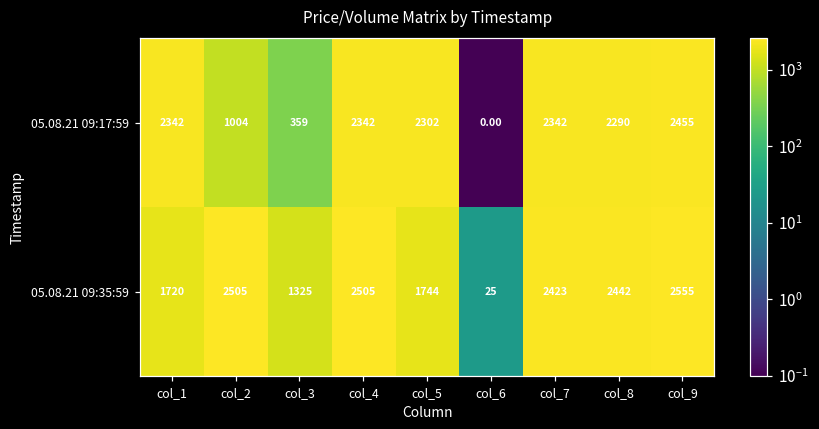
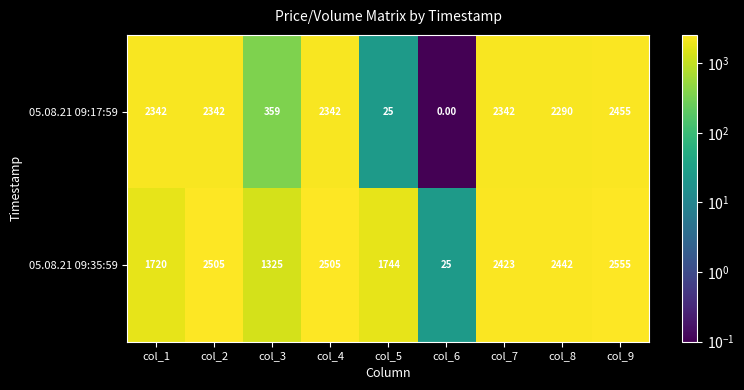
  {
    "05.08.21 09:17:59": {
      "col_1": 2342,
-     "col_2": 1004,
+     "col_2": 2342,
      "col_3": 359,
      "col_4": 2342,
-     "col_5": 2302,
+     "col_5": 25,
      "col_6": 0.00,
      "col_7": 2342,
      "col_8": 2290,
      "col_9": 2455
    },
    "05.08.21 09:35:59": {
      "col_1": 1720,
      "col_2": 2505,
      "col_3": 1325,
      "col_4": 2505,
      "col_5": 1744,
      "col_6": 25,
      "col_7": 2423,
      "col_8": 2442,
      "col_9": 2555
    }
  }
